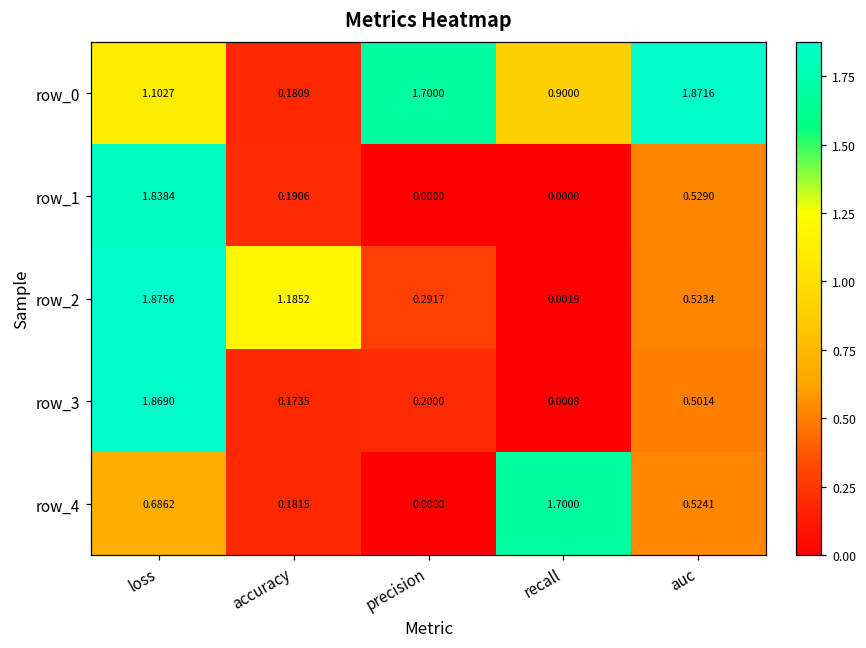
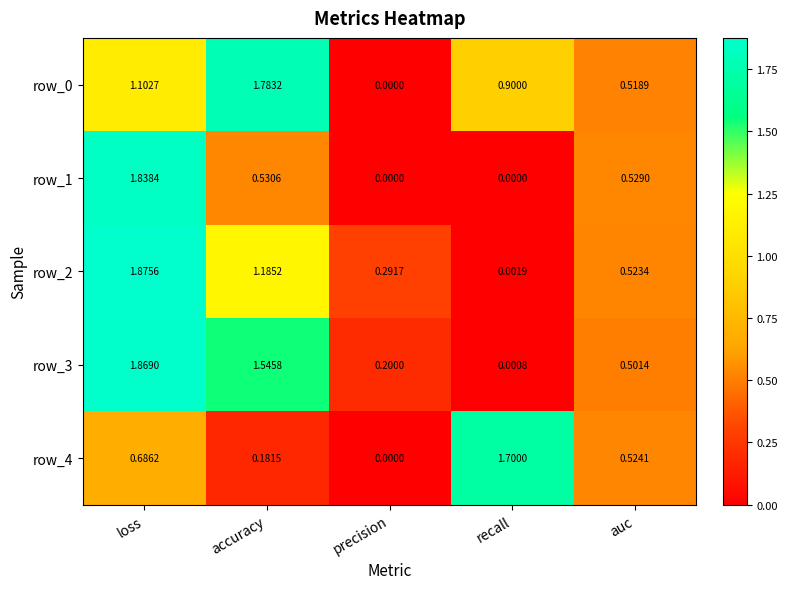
  {
    "row_0": {
      "loss": 1.1027,
-     "accuracy": 0.1809,
-     "precision": 1.7000,
+     "accuracy": 1.7832,
+     "precision": 0.0000,
      "recall": 0.9000,
-     "auc": 1.8716
+     "auc": 0.5189
    },
    "row_1": {
      "loss": 1.8384,
-     "accuracy": 0.1906,
+     "accuracy": 0.5306,
      "precision": 0.0000,
      "recall": 0.0000,
      "auc": 0.5290
    },
    "row_2": {
      "loss": 1.8756,
      "accuracy": 1.1852,
      "precision": 0.2917,
      "recall": 0.0019,
      "auc": 0.5234
    },
    "row_3": {
      "loss": 1.8690,
-     "accuracy": 0.1735,
+     "accuracy": 1.5458,
      "precision": 0.2000,
      "recall": 0.0008,
      "auc": 0.5014
    },
    "row_4": {
      "loss": 0.6862,
      "accuracy": 0.1815,
      "precision": 0.0000,
      "recall": 1.7000,
      "auc": 0.5241
    }
  }
